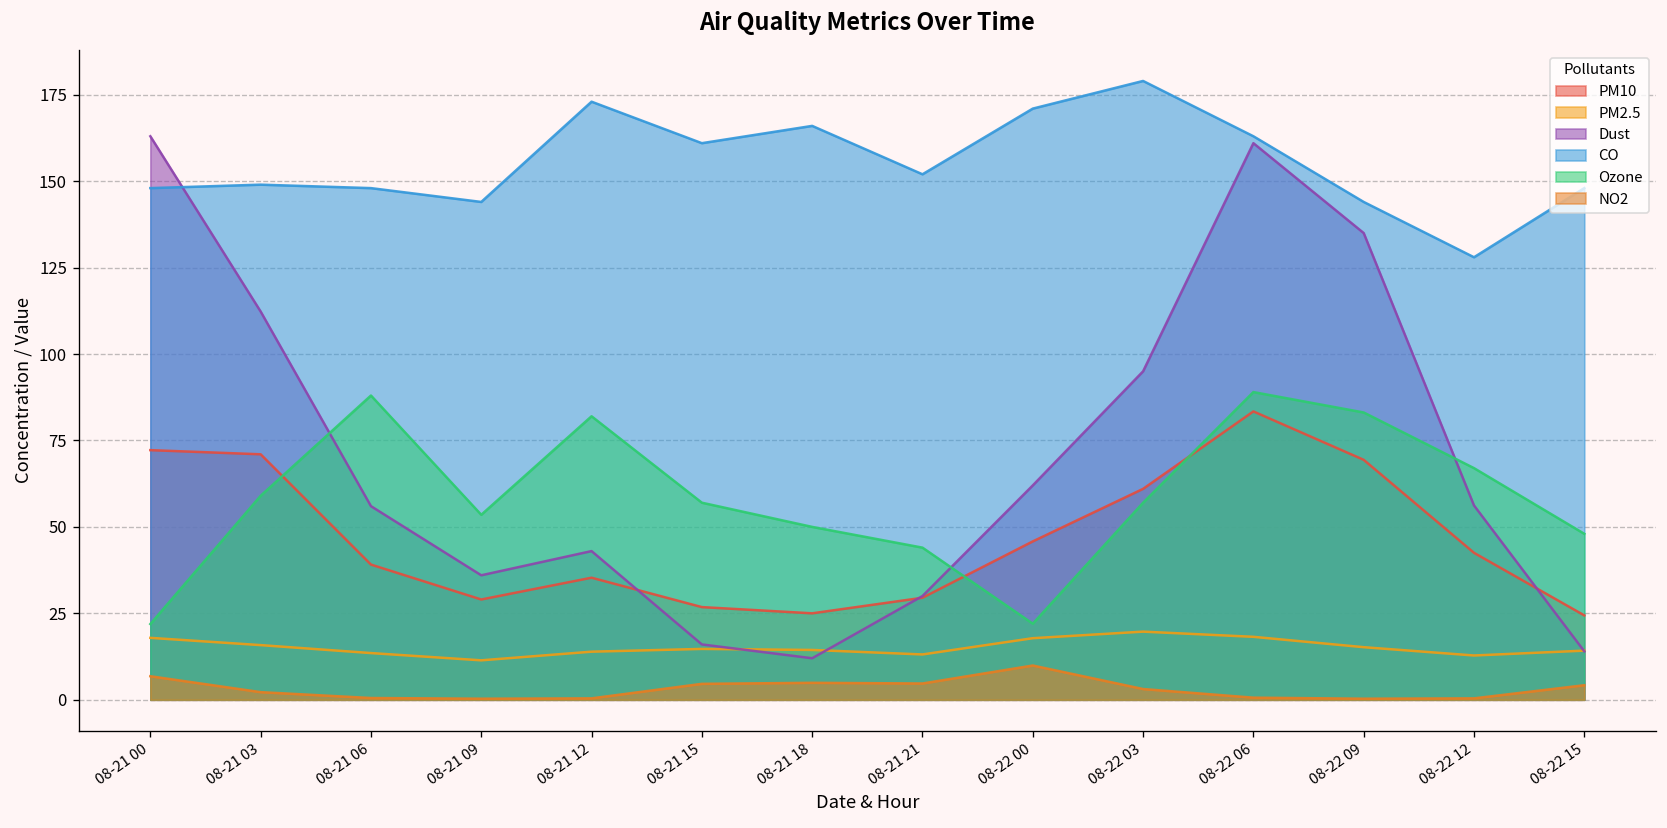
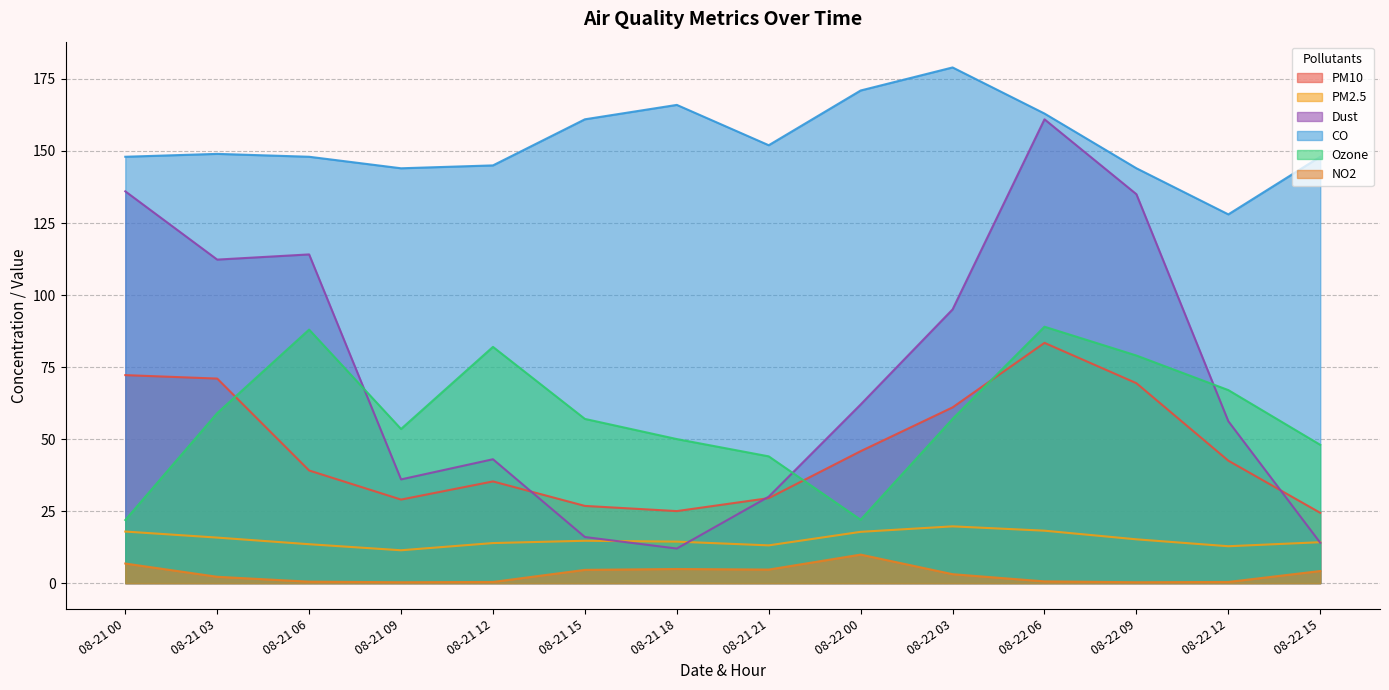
  {
    "Dust": {
-     "08-21 00": 163,
+     "08-21 00": 136,
      "08-21 03": 112,
-     "08-21 06": 56,
+     "08-21 06": 114,
      "08-21 09": 36,
      "08-21 12": 43,
      "08-21 15": 16,
      "08-21 18": 12,
      "08-22 00": 62,
      "08-22 03": 95,
      "08-22 06": 161,
      "08-22 09": 135,
      "08-22 12": 56
    },
    "CO": {
      "08-21 00": 148,
      "08-21 03": 149,
      "08-21 06": 148,
      "08-21 09": 144,
-     "08-21 12": 173,
+     "08-21 12": 145,
      "08-21 15": 161,
      "08-21 18": 166,
      "08-21 21": 152,
      "08-22 00": 171,
      "08-22 03": 179,
      "08-22 06": 163,
      "08-22 09": 144,
      "08-22 12": 128
    },
    "Ozone": {
      "08-21 00": 22,
      "08-21 03": 59,
      "08-21 06": 88,
      "08-21 09": 54,
      "08-21 12": 82,
      "08-21 15": 57,
      "08-21 18": 50,
      "08-21 21": 44,
      "08-22 00": 22,
      "08-22 03": 57,
      "08-22 06": 89,
-     "08-22 09": 83,
+     "08-22 09": 79,
      "08-22 12": 67,
      "08-22 15": 48
    }
  }
